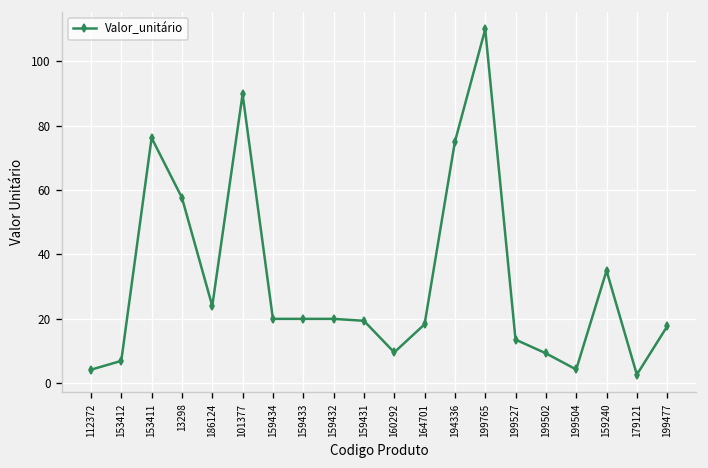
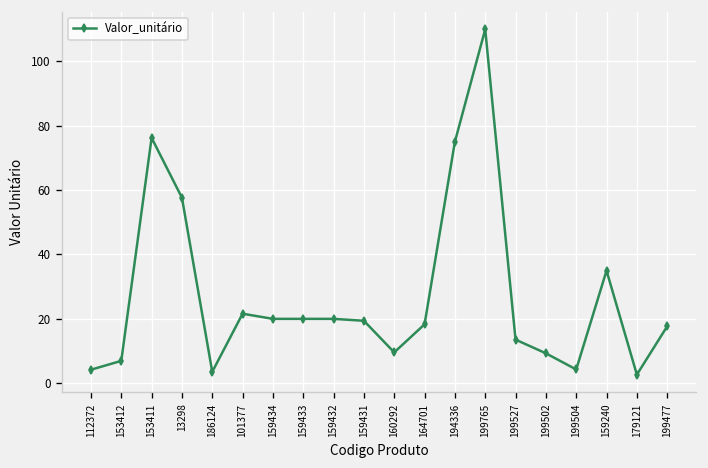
  {
    "112372": 4,
    "153412": 7,
    "153411": 76,
    "13298": 58,
-   "186124": 24,
-   "101377": 90,
+   "186124": 4,
+   "101377": 22,
    "159434": 20,
    "159433": 20,
    "159432": 20,
    "159431": 19,
    "160292": 10,
    "164701": 18,
    "194336": 75,
    "199765": 110,
    "199527": 14,
    "199502": 9,
    "199504": 4,
    "159240": 35,
    "179121": 3,
    "199477": 18
  }
